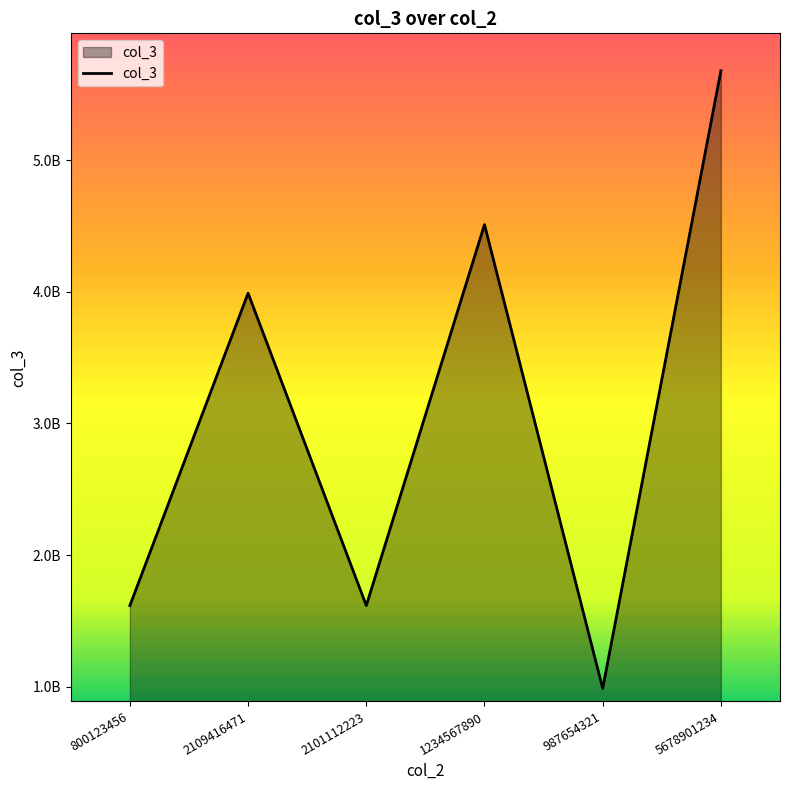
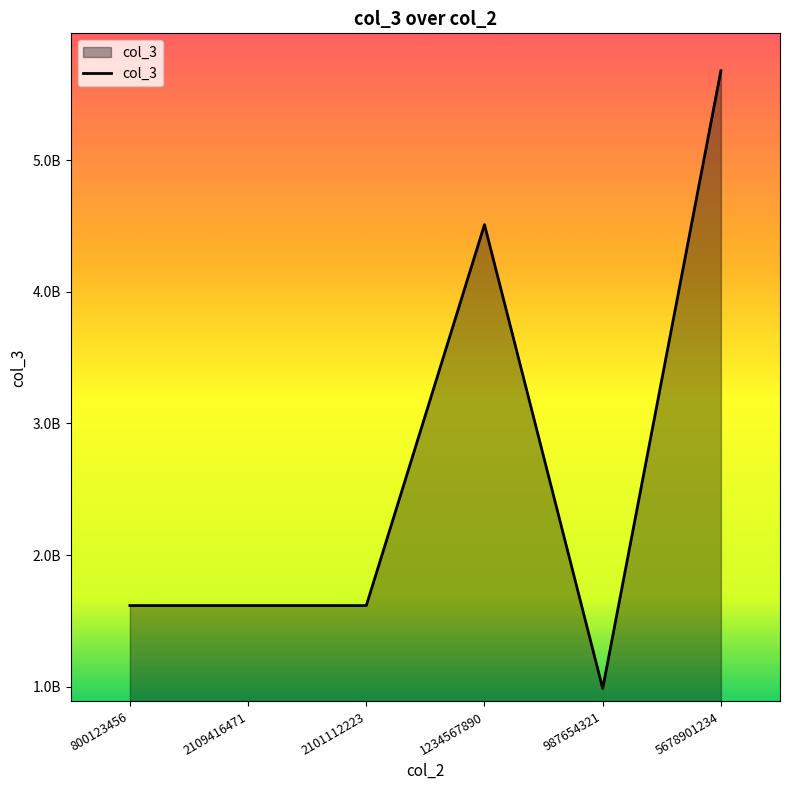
  {
    "800123456": 1620000000,
-   "2109416471": 3990000000,
+   "2109416471": 1620000000,
    "2101112223": 1620000000,
    "1234567890": 4510000000,
    "987654321": 990000000,
    "5678901234": 5680000000
  }
